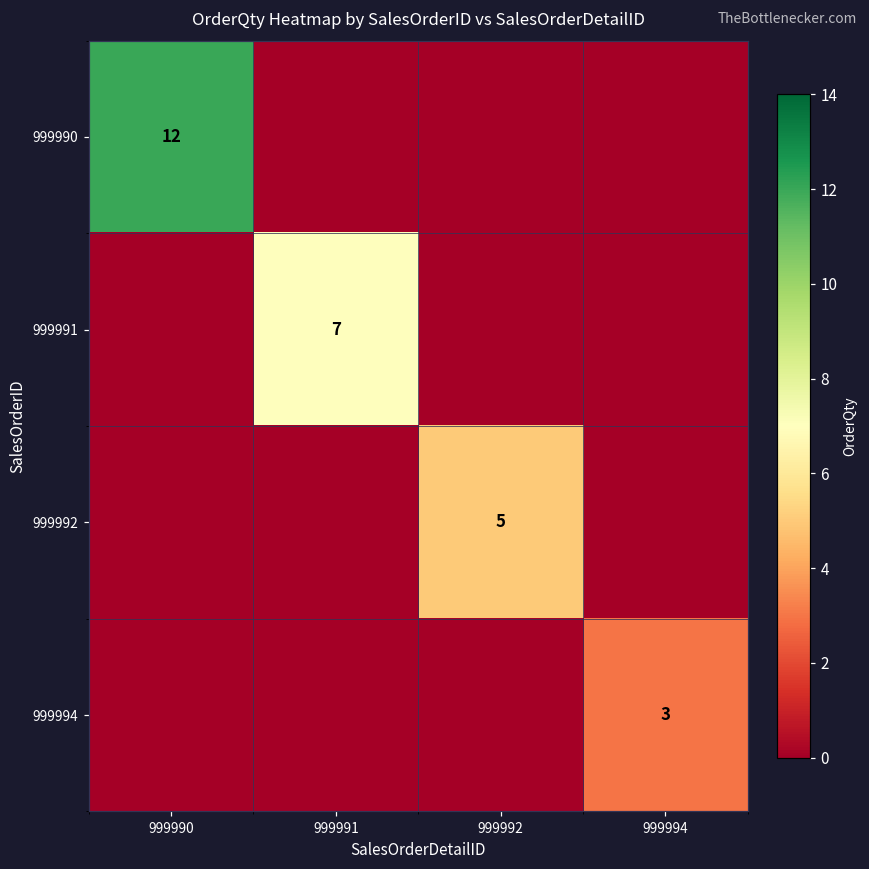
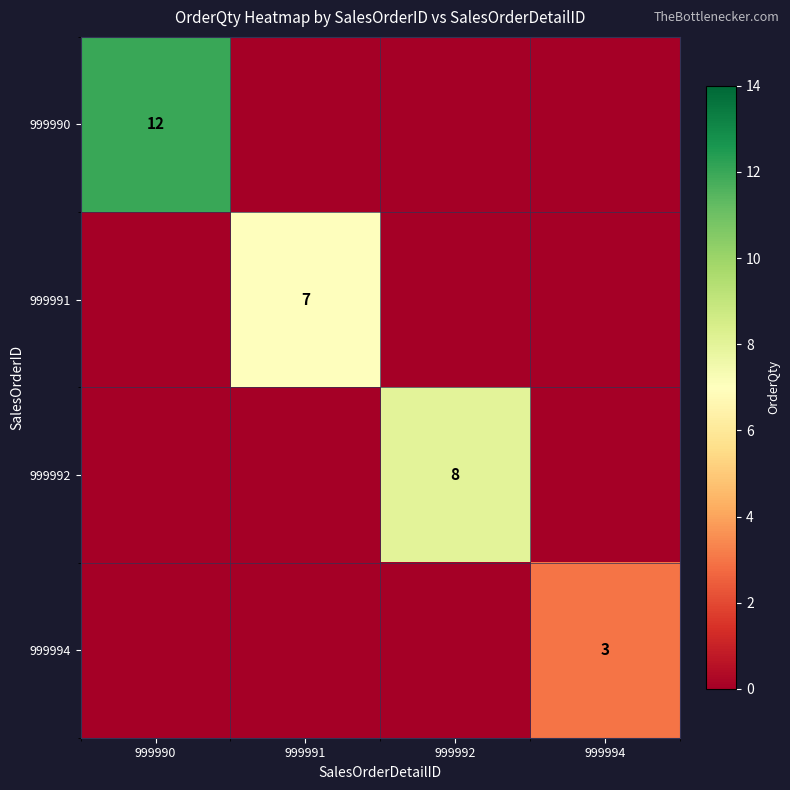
  {
    "999990": {
      "999990": 12
    },
    "999991": {
      "999991": 7
    },
    "999992": {
-     "999992": 5
+     "999992": 8
    },
    "999994": {
      "999994": 3
    }
  }
